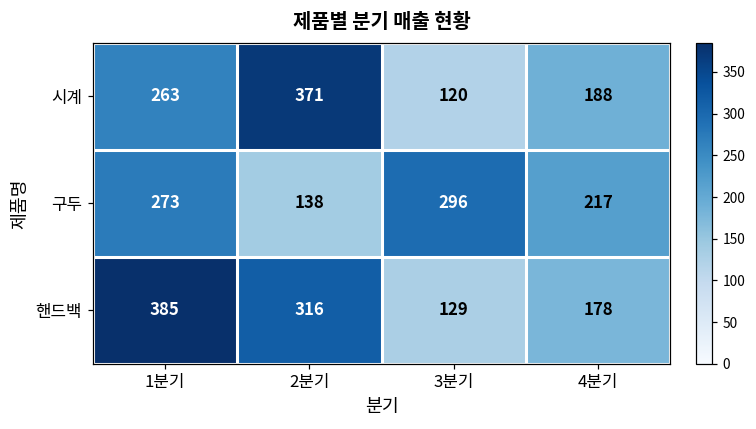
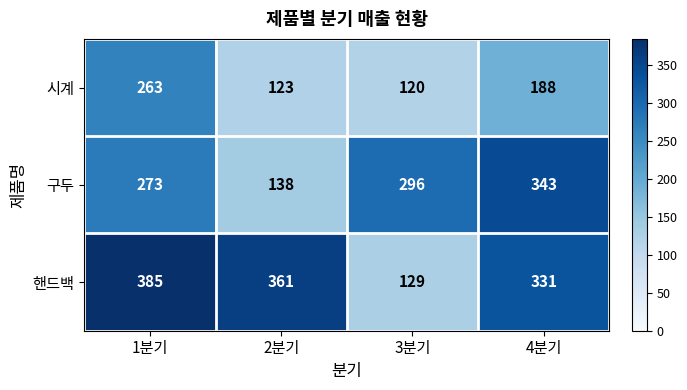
  {
    "시계": {
      "1분기": 263,
-     "2분기": 371,
+     "2분기": 123,
      "3분기": 120,
      "4분기": 188
    },
    "구두": {
      "1분기": 273,
      "2분기": 138,
      "3분기": 296,
-     "4분기": 217
+     "4분기": 343
    },
    "핸드백": {
      "1분기": 385,
-     "2분기": 316,
+     "2분기": 361,
      "3분기": 129,
-     "4분기": 178
+     "4분기": 331
    }
  }
